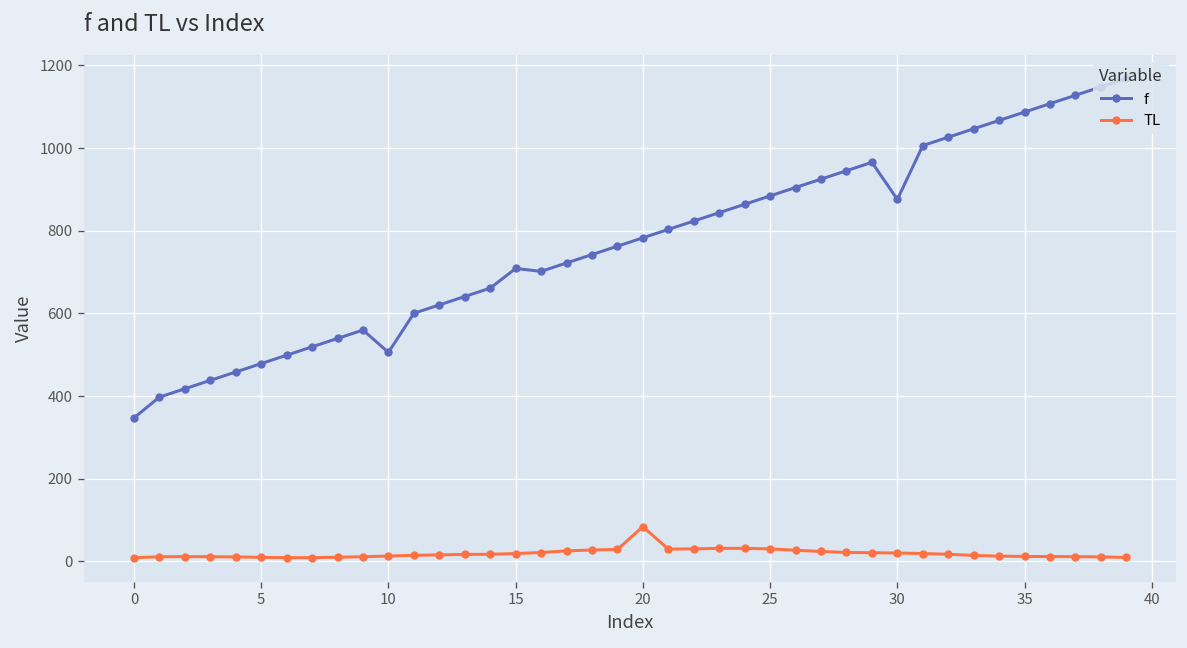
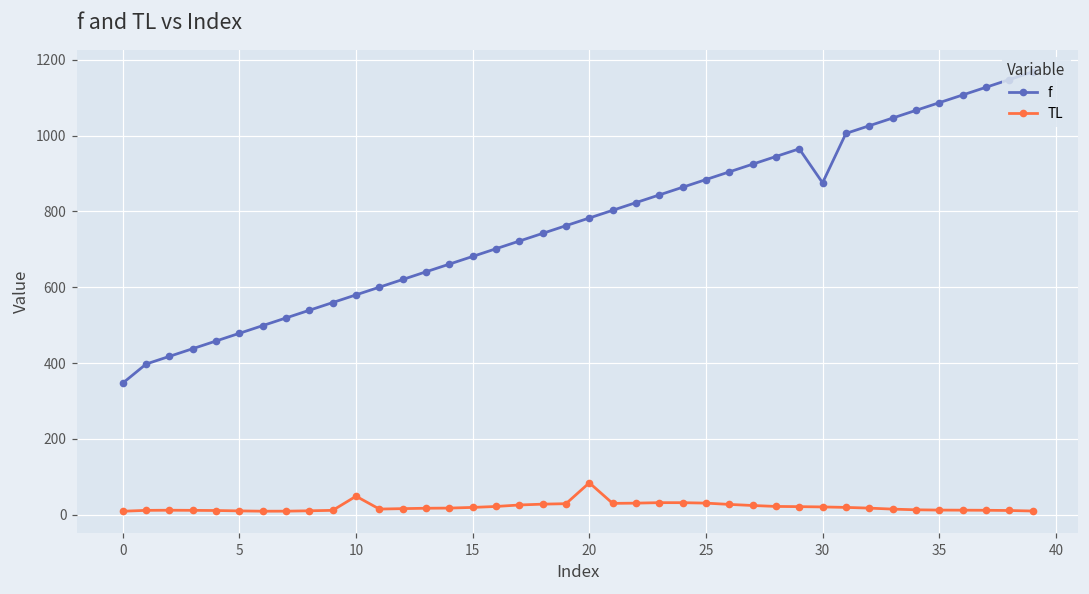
  {
    "f": {
      "0": 350,
      "5": 480,
-     "10": 510,
-     "15": 710,
+     "10": 580,
+     "15": 680,
      "20": 780,
      "25": 880,
      "30": 880,
      "35": 1090
    },
    "TL": {
      "0": 10,
      "5": 10,
-     "10": 10,
+     "10": 50,
      "15": 20,
      "20": 80,
      "25": 30,
      "30": 20,
      "35": 10
    }
  }
